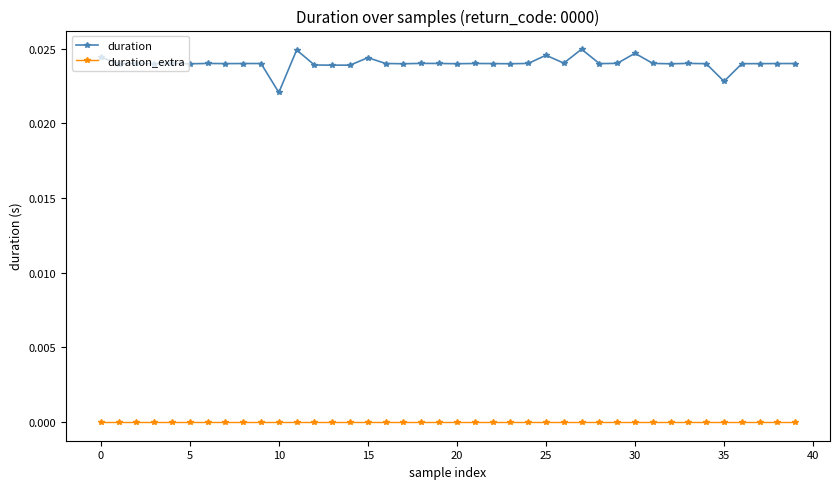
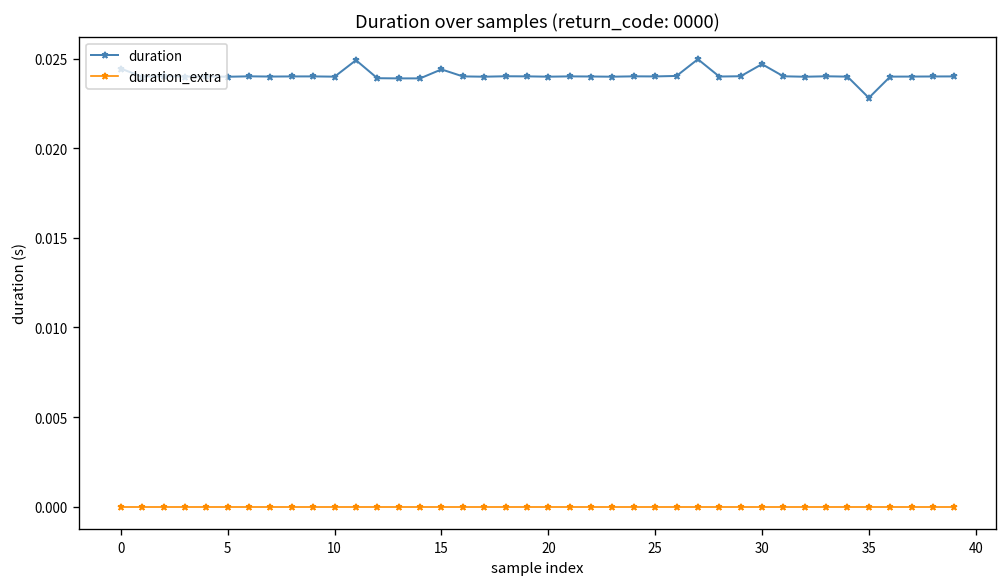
  {
    "duration": {
      "5": 0.0240,
-     "10": 0.0221,
+     "10": 0.0240,
      "15": 0.0244,
      "20": 0.0240,
-     "25": 0.0246,
+     "25": 0.0240,
      "30": 0.0247,
      "35": 0.0228
    },
    "duration_extra": {
      "0": 0.0000,
      "5": 0.0000,
      "10": 0.0000,
      "15": 0.0000,
      "20": 0.0000,
      "25": 0.0000,
      "30": 0.0000,
      "35": 0.0000
    }
  }
